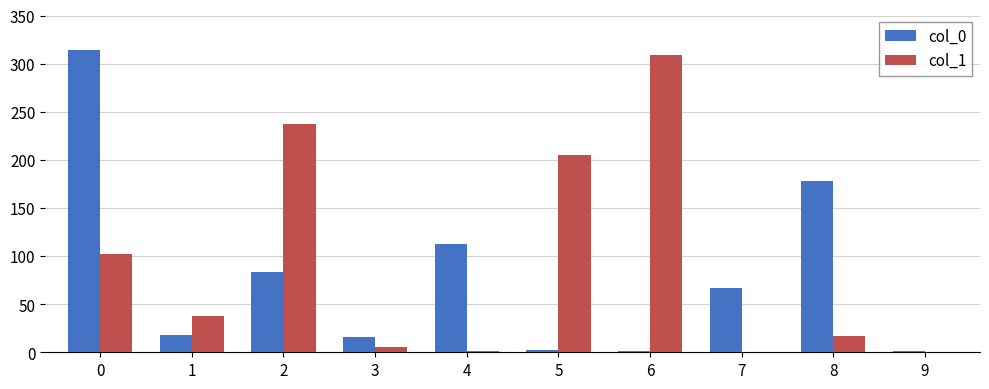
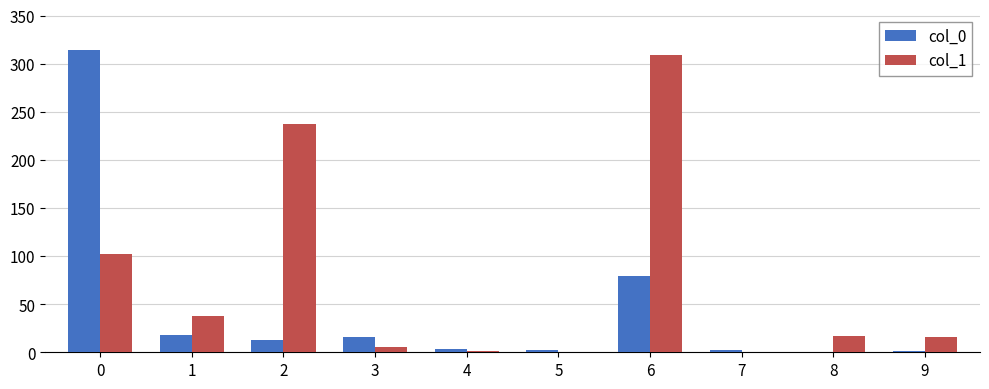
  {
    "col_0": {
      "0": 310,
      "1": 20,
-     "2": 80,
+     "2": 10,
      "3": 20,
-     "4": 110,
-     "6": 0,
-     "7": 70,
-     "8": 180
+     "4": 0,
+     "6": 80,
+     "7": 0,
+     "8": 0
    },
    "col_1": {
      "0": 100,
      "1": 40,
      "2": 240,
      "3": 10,
-     "5": 210,
+     "5": 0,
      "6": 310,
      "7": 0,
      "8": 20,
-     "9": 0
+     "9": 20
    }
  }
